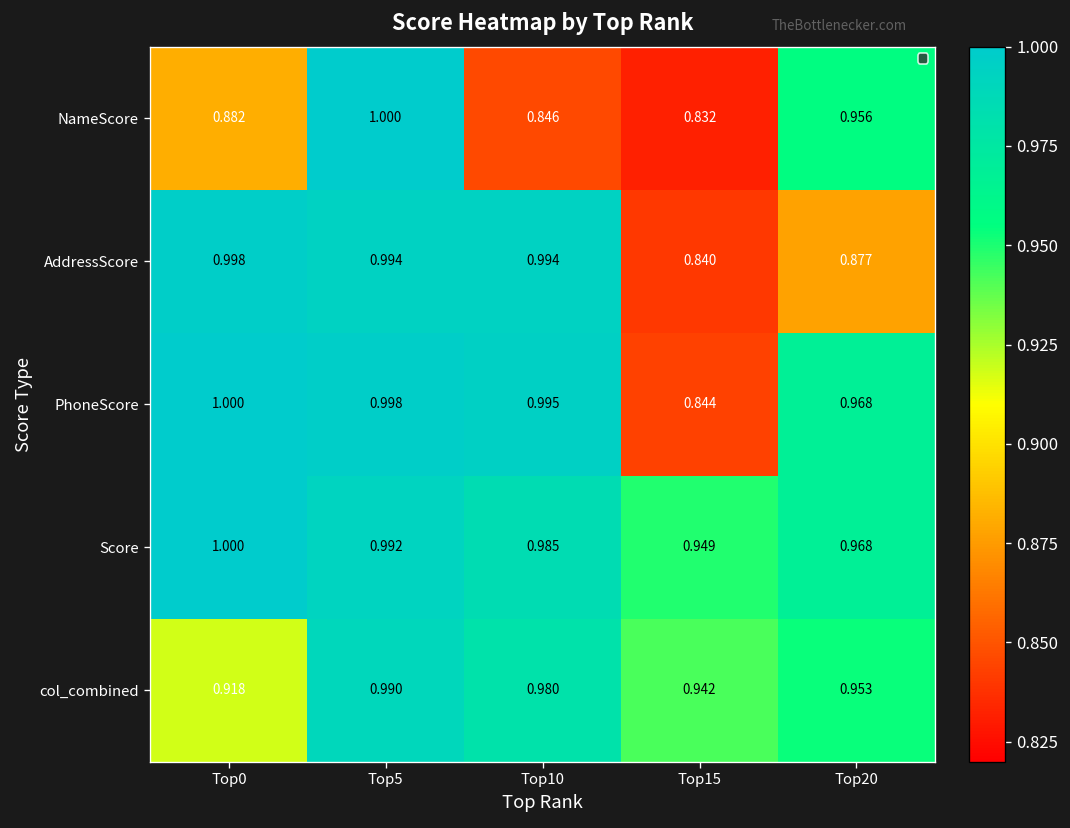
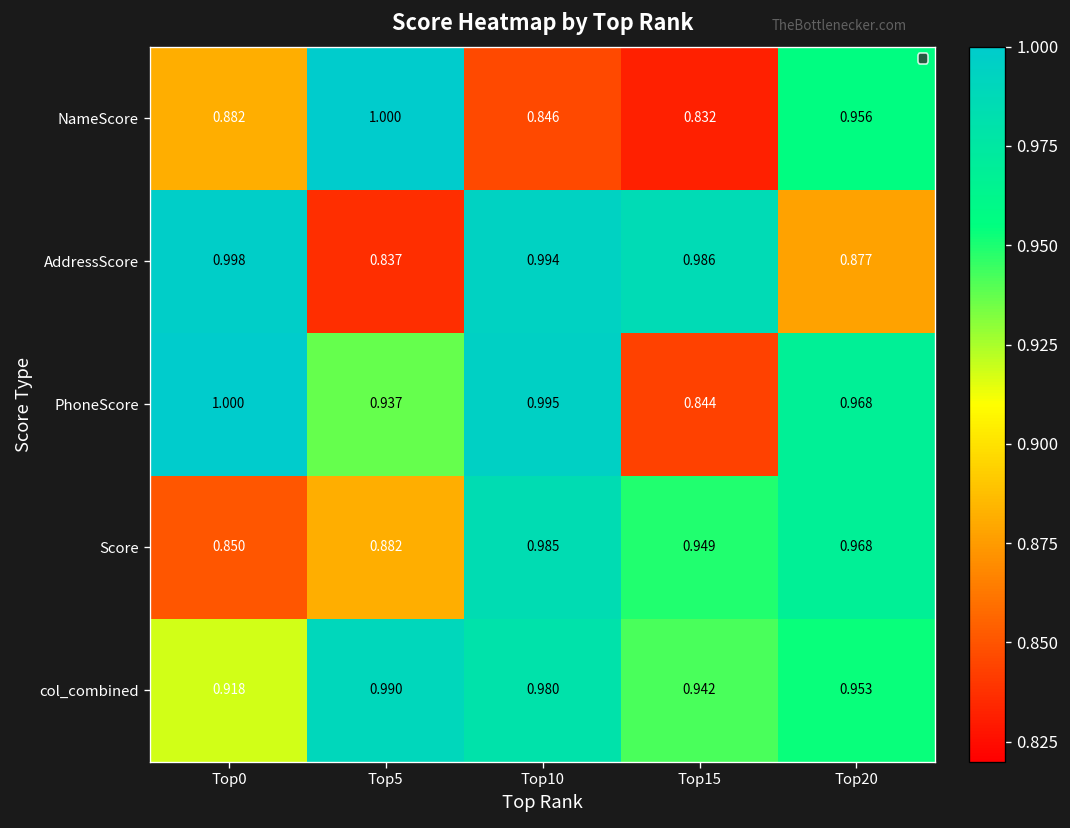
  {
    "NameScore": {
      "Top0": 0.882,
      "Top5": 1.000,
      "Top10": 0.846,
      "Top15": 0.832,
      "Top20": 0.956
    },
    "AddressScore": {
      "Top0": 0.998,
-     "Top5": 0.994,
+     "Top5": 0.837,
      "Top10": 0.994,
-     "Top15": 0.840,
+     "Top15": 0.986,
      "Top20": 0.877
    },
    "PhoneScore": {
      "Top0": 1.000,
-     "Top5": 0.998,
+     "Top5": 0.937,
      "Top10": 0.995,
      "Top15": 0.844,
      "Top20": 0.968
    },
    "Score": {
-     "Top0": 1.000,
-     "Top5": 0.992,
+     "Top0": 0.850,
+     "Top5": 0.882,
      "Top10": 0.985,
      "Top15": 0.949,
      "Top20": 0.968
    },
    "col_combined": {
      "Top0": 0.918,
      "Top5": 0.990,
      "Top10": 0.980,
      "Top15": 0.942,
      "Top20": 0.953
    }
  }
